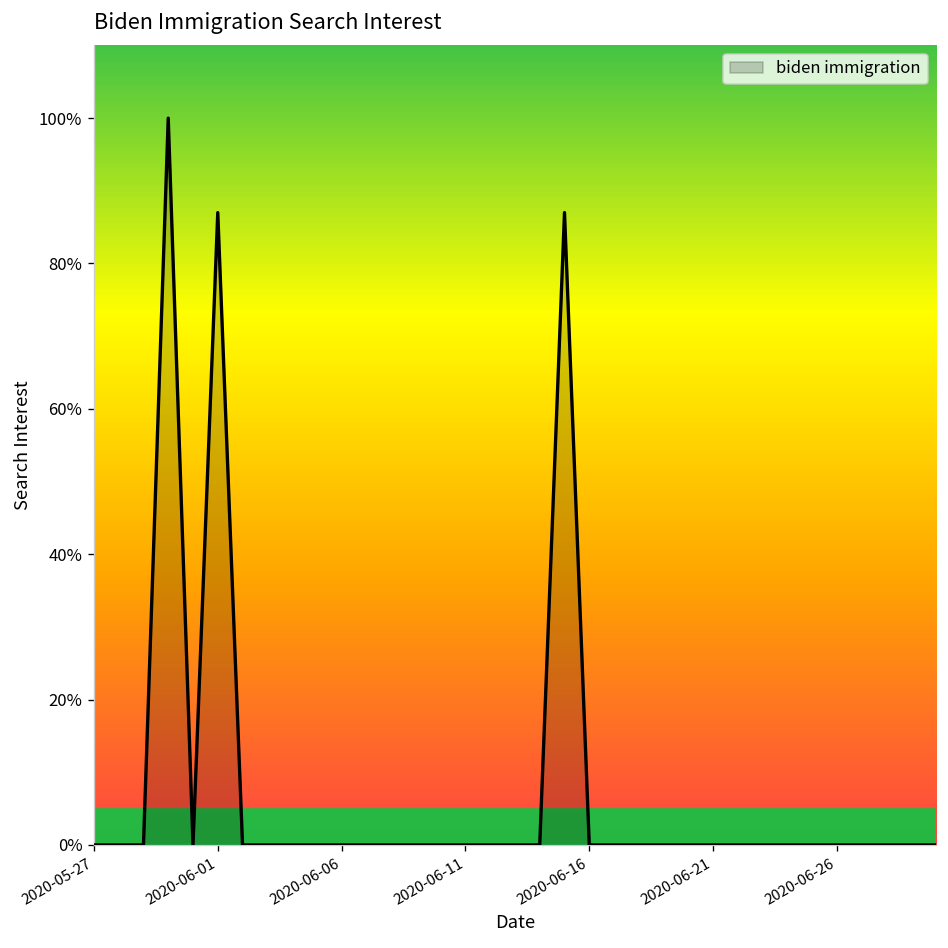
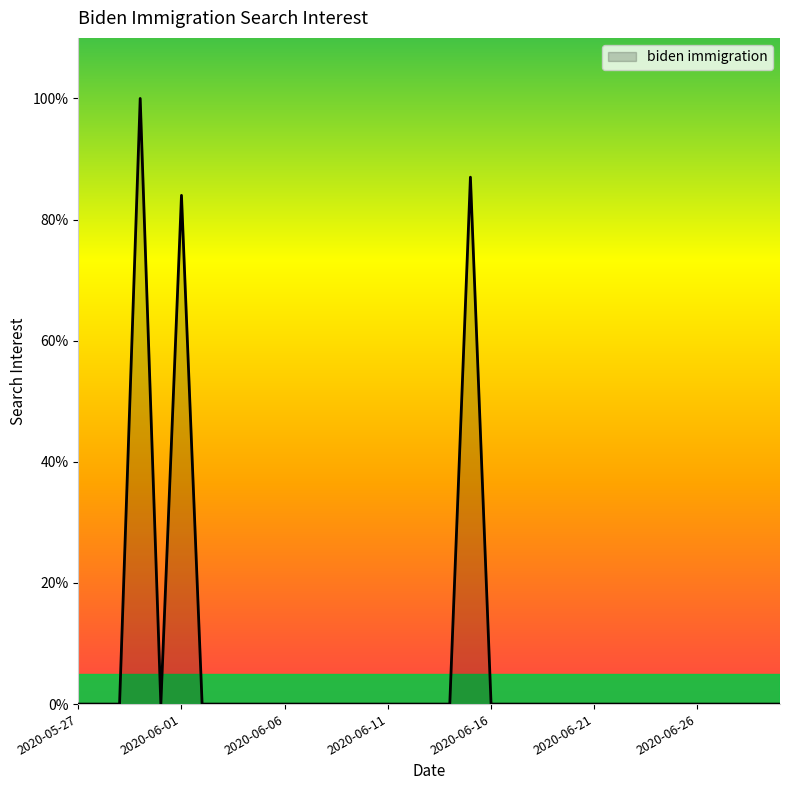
  {
-   "2020-06-01": "87%"
+   "2020-06-01": "84%"
  }
